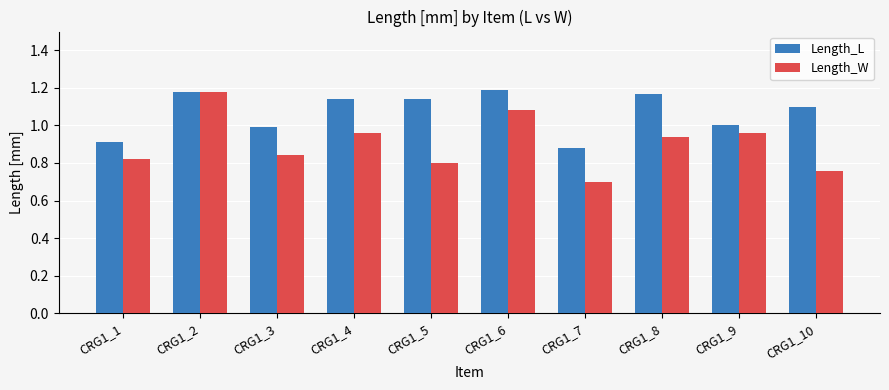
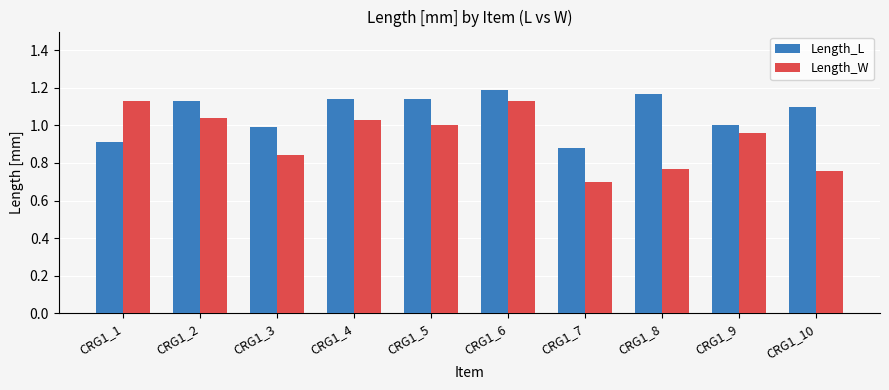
  {
    "Length_L": {
      "CRG1_1": 0.91,
-     "CRG1_2": 1.18,
+     "CRG1_2": 1.13,
      "CRG1_3": 0.99,
      "CRG1_4": 1.14,
      "CRG1_5": 1.14,
      "CRG1_6": 1.19,
      "CRG1_7": 0.88,
      "CRG1_8": 1.17,
      "CRG1_9": 1.00,
      "CRG1_10": 1.10
    },
    "Length_W": {
-     "CRG1_1": 0.82,
-     "CRG1_2": 1.18,
+     "CRG1_1": 1.13,
+     "CRG1_2": 1.04,
      "CRG1_3": 0.84,
-     "CRG1_4": 0.96,
-     "CRG1_5": 0.8,
-     "CRG1_6": 1.08,
+     "CRG1_4": 1.03,
+     "CRG1_5": 1.0,
+     "CRG1_6": 1.13,
      "CRG1_7": 0.70,
-     "CRG1_8": 0.94,
+     "CRG1_8": 0.77,
      "CRG1_9": 0.96,
      "CRG1_10": 0.76
    }
  }
